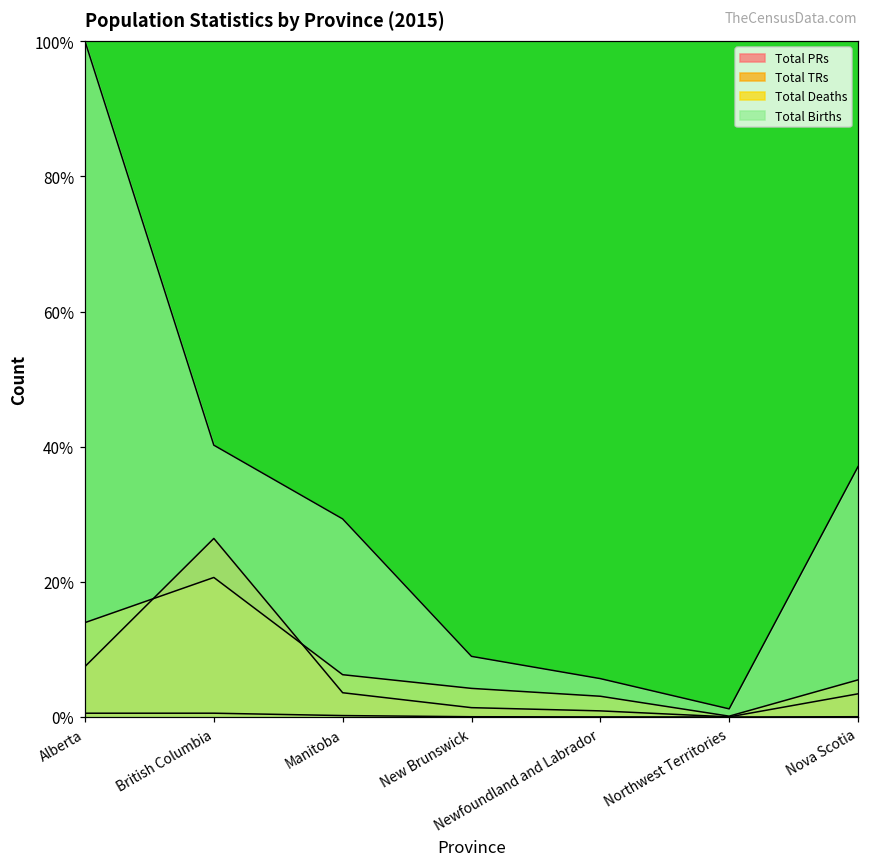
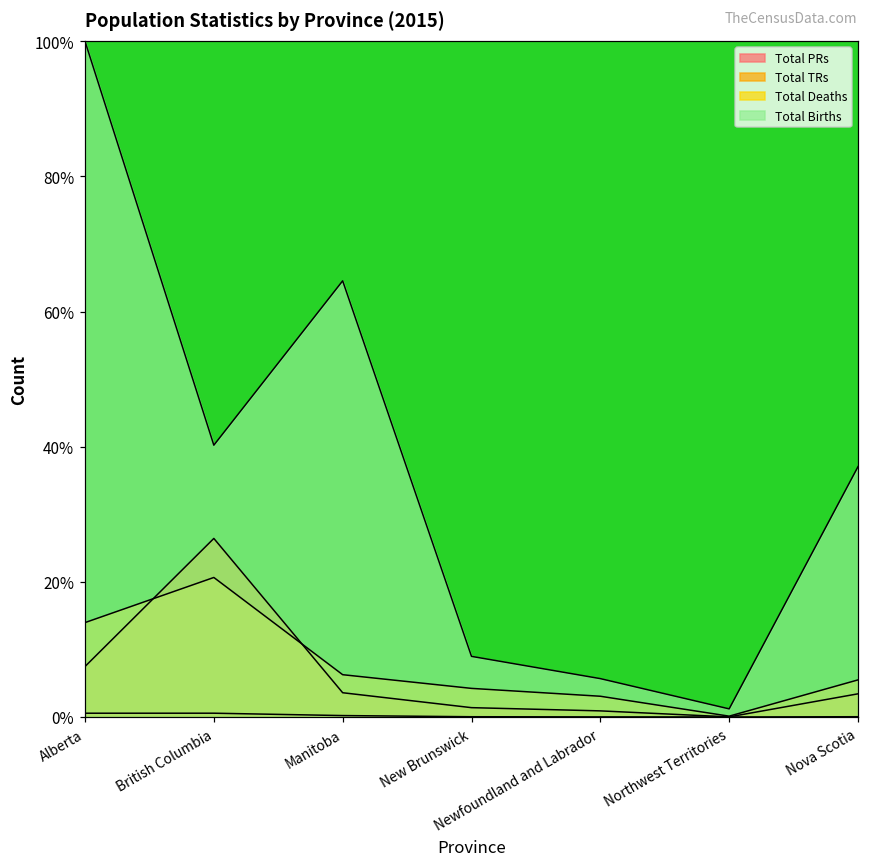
  {
    "Total PRs": {
      "Alberta": "1%",
      "British Columbia": "1%",
      "Manitoba": "0%",
      "New Brunswick": "0%",
      "Newfoundland and Labrador": "0%",
      "Nova Scotia": "0%"
    },
    "Total Births": {
      "Alberta": "100%",
      "British Columbia": "40%",
-     "Manitoba": "29%",
+     "Manitoba": "65%",
      "New Brunswick": "9%",
      "Newfoundland and Labrador": "6%",
      "Northwest Territories": "1%",
      "Nova Scotia": "37%"
    }
  }
